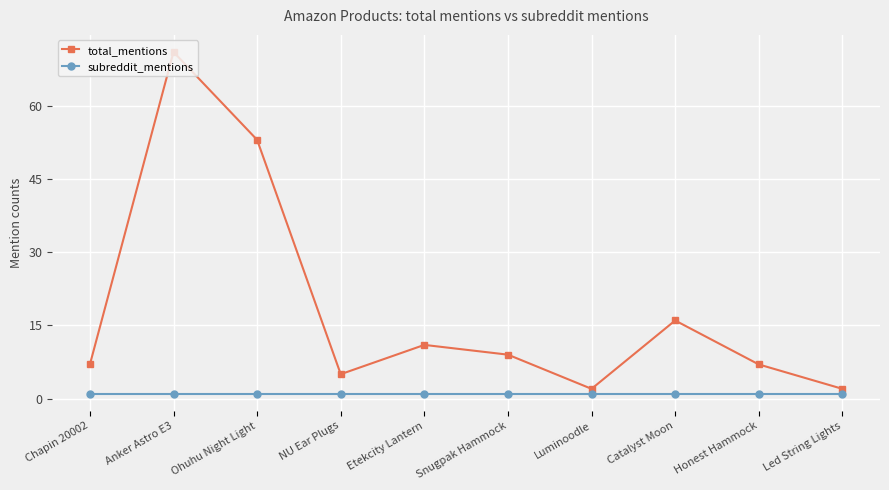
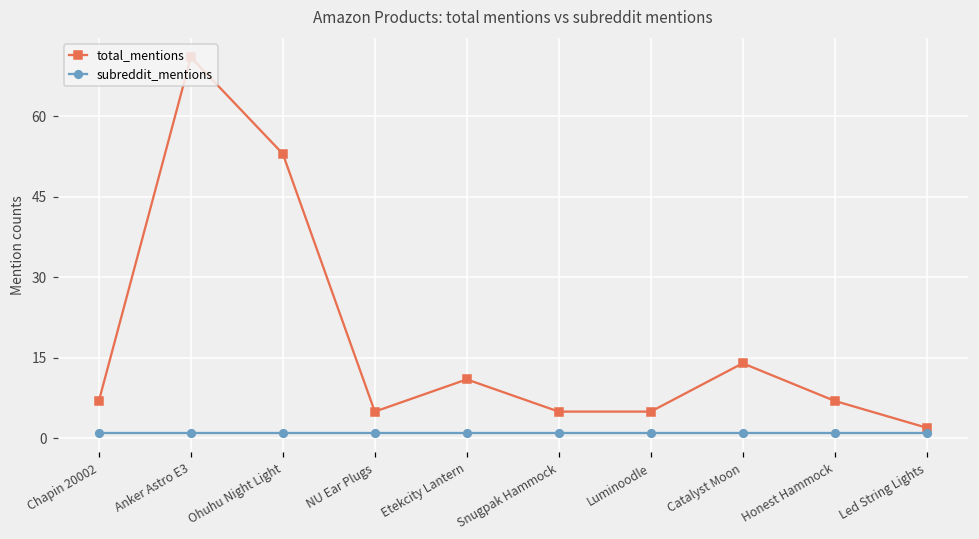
  {
    "total_mentions": {
      "Chapin 20002": 7,
      "Ohuhu Night Light": 53,
      "NU Ear Plugs": 5,
      "Etekcity Lantern": 11,
-     "Snugpak Hammock": 9,
-     "Luminoodle": 2,
-     "Catalyst Moon": 16,
+     "Snugpak Hammock": 5,
+     "Luminoodle": 5,
+     "Catalyst Moon": 14,
      "Honest Hammock": 7,
      "Led String Lights": 2
    },
    "subreddit_mentions": {
      "Chapin 20002": 1,
      "Anker Astro E3": 1,
      "Ohuhu Night Light": 1,
      "NU Ear Plugs": 1,
      "Etekcity Lantern": 1,
      "Snugpak Hammock": 1,
      "Luminoodle": 1,
      "Catalyst Moon": 1,
      "Honest Hammock": 1,
      "Led String Lights": 1
    }
  }
